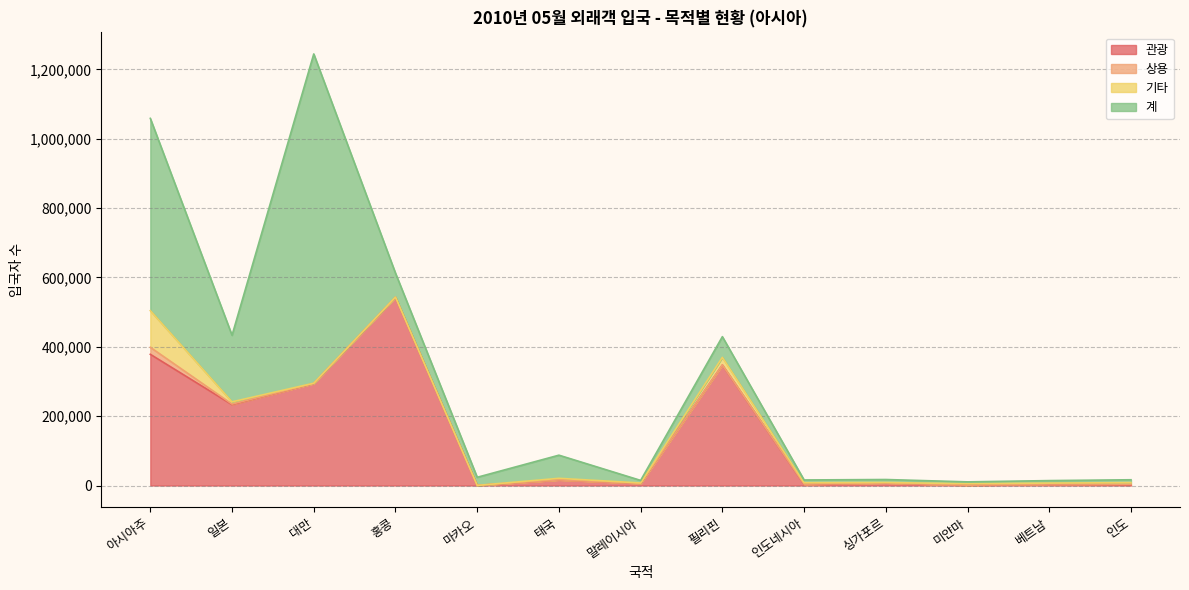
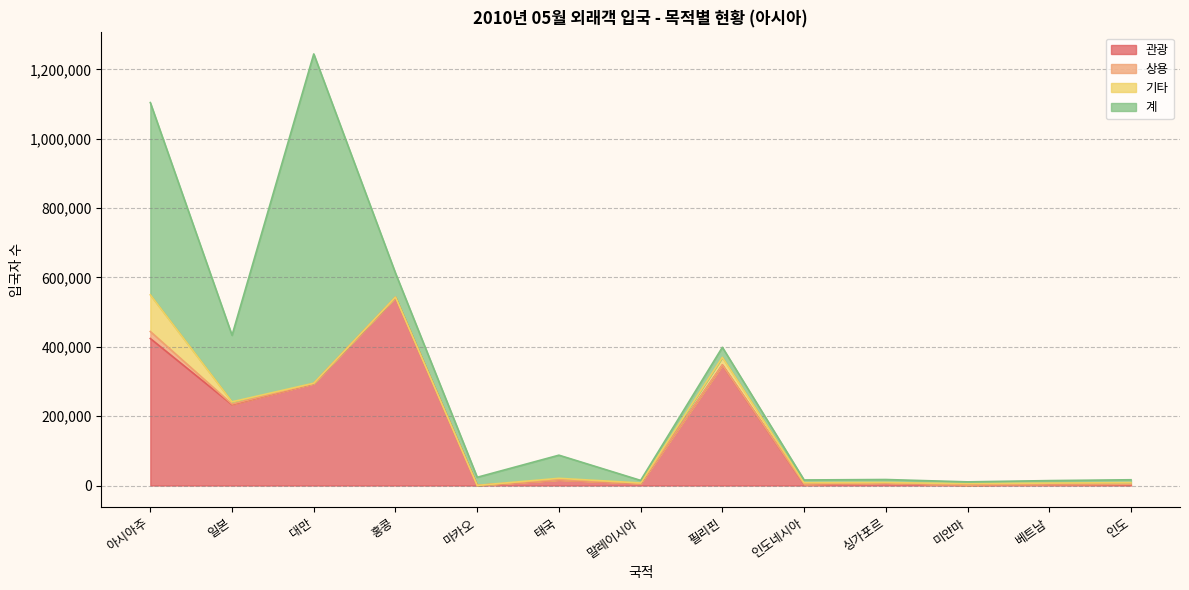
  {
    "관광": {
-     "아시아주": "380,000"
+     "아시아주": "420,000"
    },
    "계": {
      "아시아주": "550,000",
      "일본": "190,000",
      "대만": "950,000",
      "홍콩": "70,000",
      "마카오": "20,000",
      "태국": "70,000",
      "말레이시아": "10,000",
-     "필리핀": "60,000",
+     "필리핀": "30,000",
      "인도네시아": "10,000",
      "싱가포르": "10,000",
      "인도": "10,000"
    }
  }
